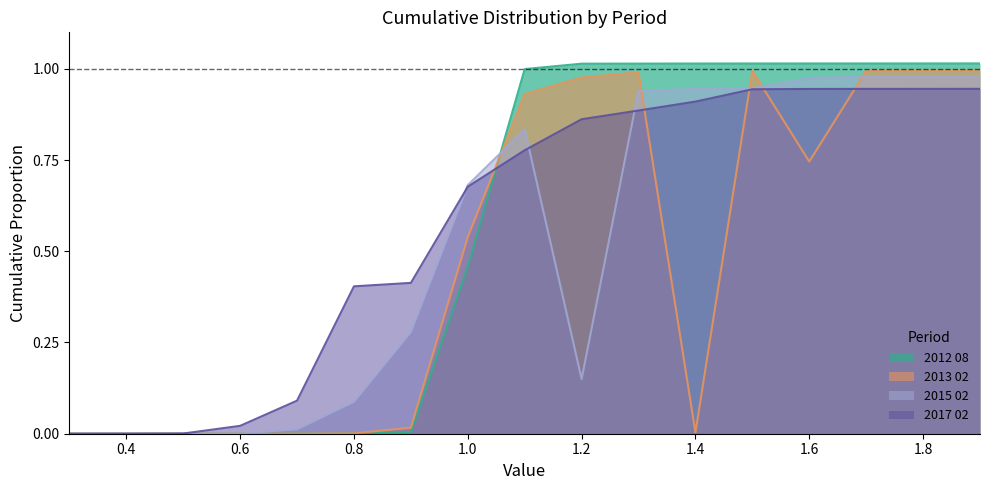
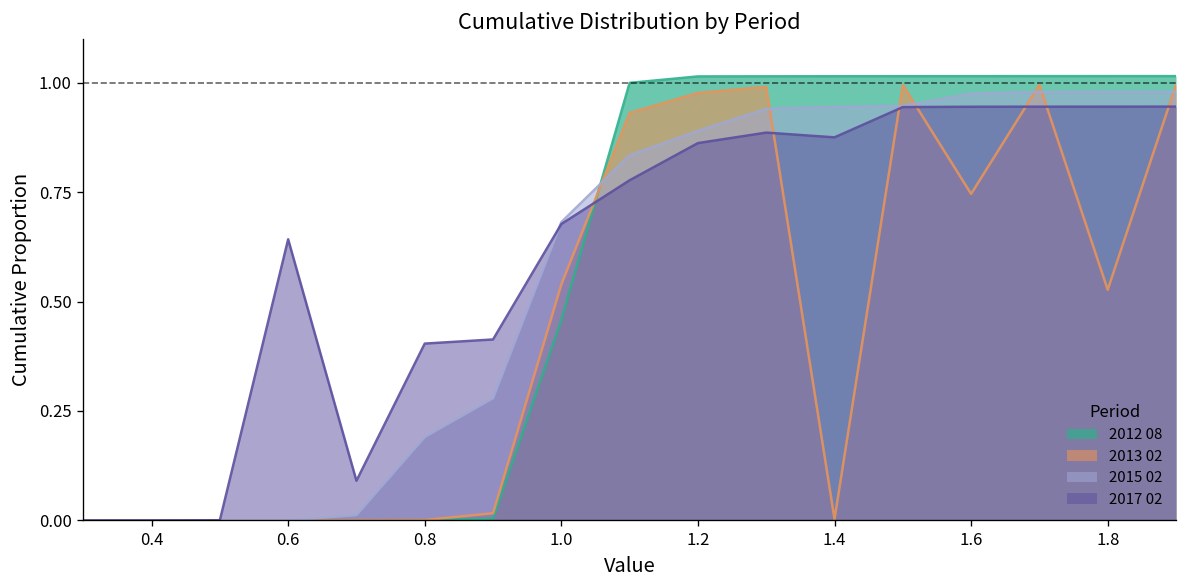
  {
    "2012 08": {
      "1.0": 0.46,
      "1.2": 1.01,
      "1.4": 1.01,
      "1.6": 1.01,
      "1.8": 1.01
    },
    "2013 02": {
      "1.0": 0.54,
      "1.2": 0.98,
      "1.4": 0.00,
      "1.6": 0.75,
-     "1.8": 0.99
+     "1.8": 0.53
    },
    "2015 02": {
-     "0.8": 0.09,
-     "1.2": 0.15,
+     "0.8": 0.19,
+     "1.2": 0.89,
      "1.4": 0.94,
      "1.6": 0.97,
      "1.8": 0.98
    },
    "2017 02": {
-     "0.6": 0.02,
+     "0.6": 0.64,
      "0.8": 0.40,
      "1.2": 0.86,
-     "1.4": 0.91,
+     "1.4": 0.87,
      "1.6": 0.94,
      "1.8": 0.95
    }
  }
